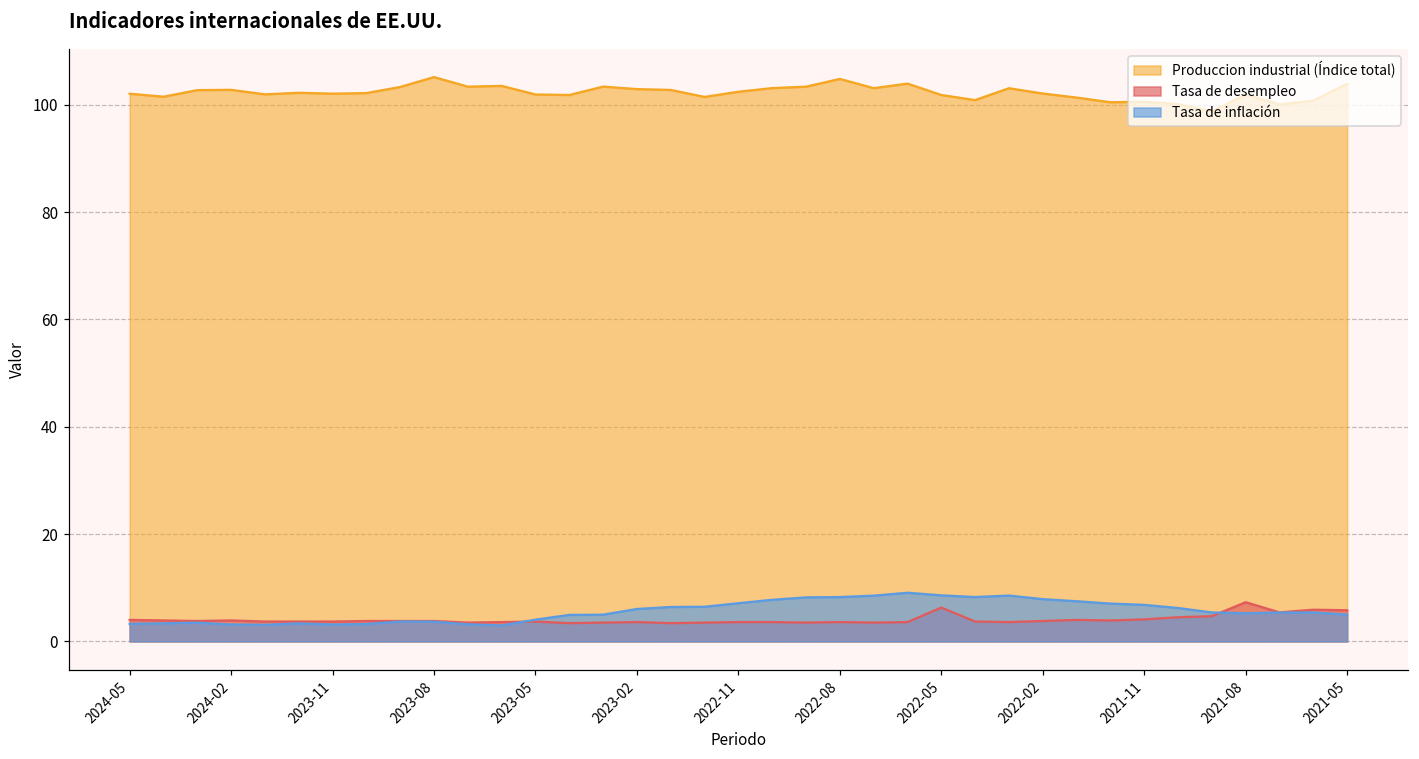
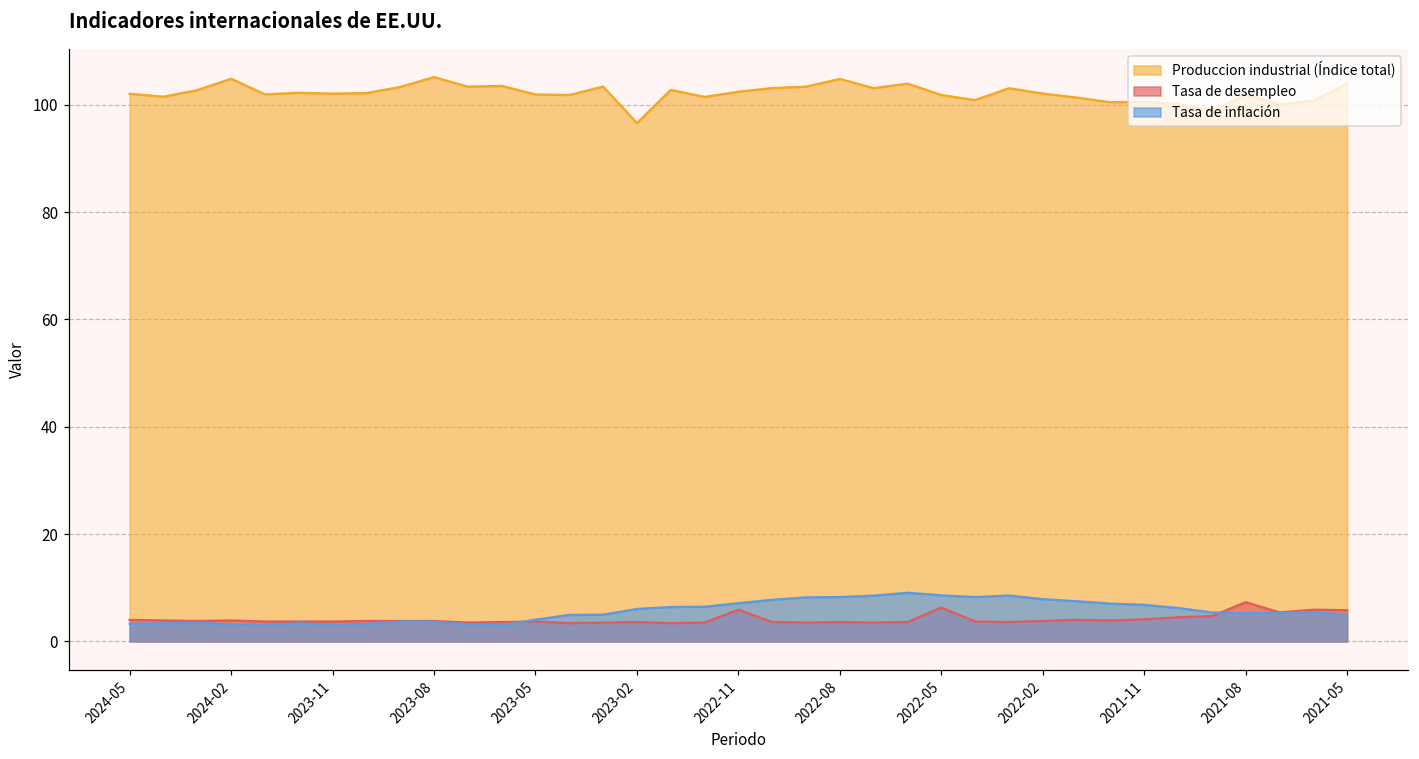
  {
    "Produccion industrial (Índice total)": {
      "2024-05": 102,
-     "2024-02": 103,
+     "2024-02": 105,
      "2023-11": 102,
      "2023-08": 105,
      "2023-05": 102,
-     "2023-02": 103,
+     "2023-02": 97,
      "2022-11": 102,
      "2022-08": 105,
      "2022-05": 102,
      "2022-02": 102
    },
    "Tasa de desempleo": {
      "2024-05": 4,
      "2024-02": 4,
      "2023-11": 4,
      "2023-02": 4,
-     "2022-11": 4,
+     "2022-11": 6,
      "2022-08": 4,
      "2022-05": 6,
      "2022-02": 4,
      "2021-11": 4,
      "2021-08": 7,
      "2021-05": 6
    },
    "Tasa de inflación": {
      "2024-05": 3,
      "2024-02": 3,
      "2023-11": 3,
      "2023-02": 6,
      "2022-11": 7,
      "2022-08": 8,
      "2022-05": 9,
      "2022-02": 8,
      "2021-11": 7,
      "2021-08": 5,
      "2021-05": 5
    }
  }
